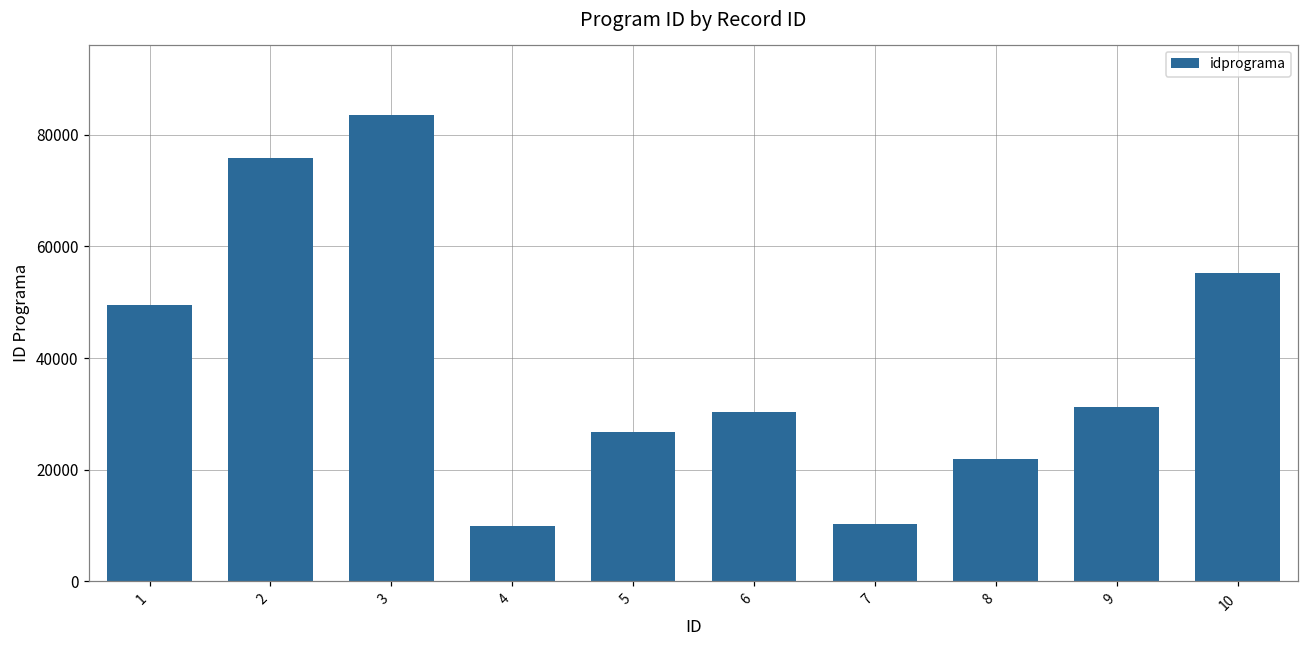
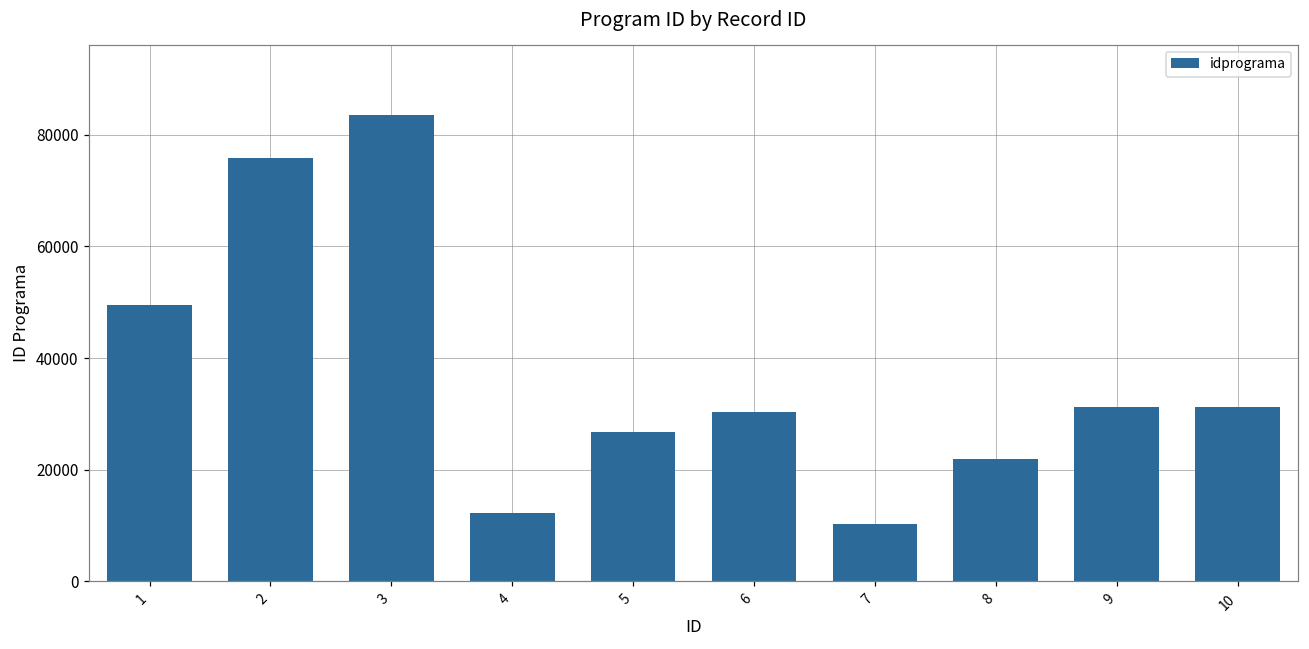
  {
    "1": 49000,
    "2": 76000,
    "3": 84000,
-   "4": 10000,
+   "4": 12000,
    "5": 27000,
    "6": 30000,
    "7": 10000,
    "8": 22000,
    "9": 31000,
-   "10": 55000
+   "10": 31000
  }
